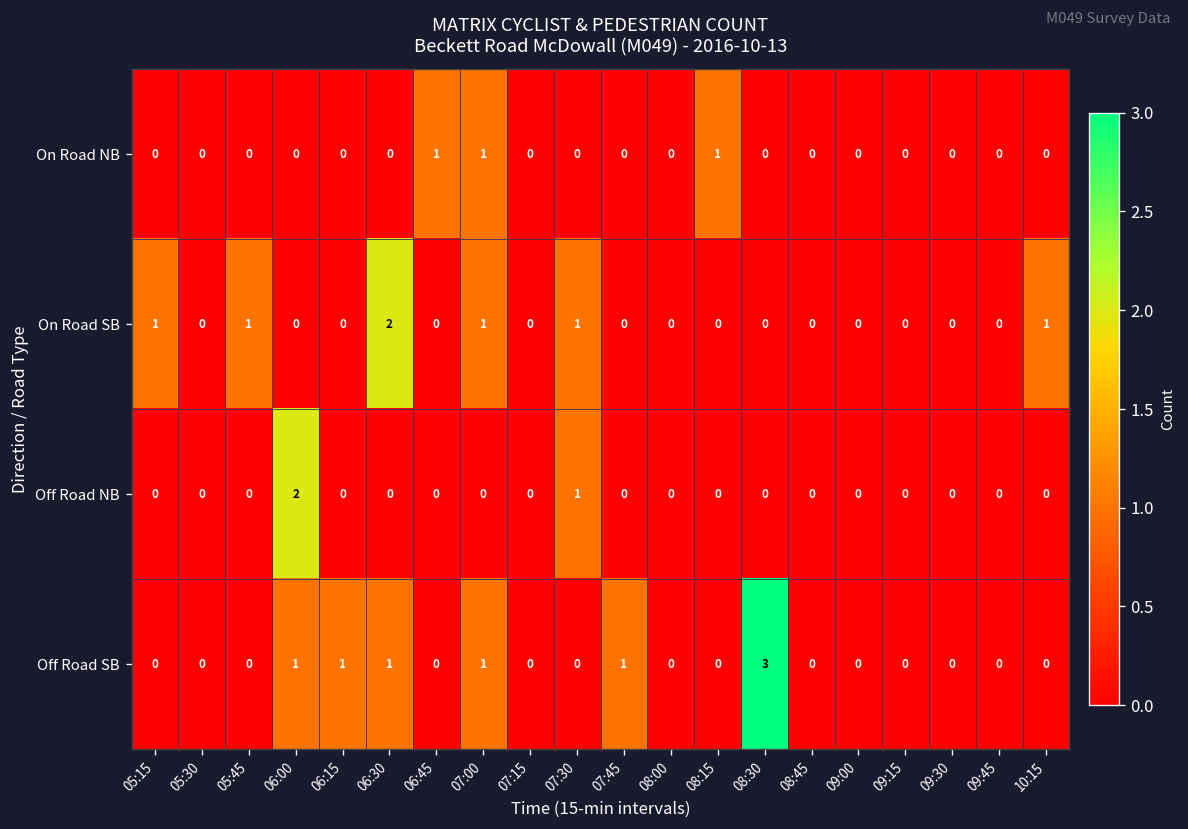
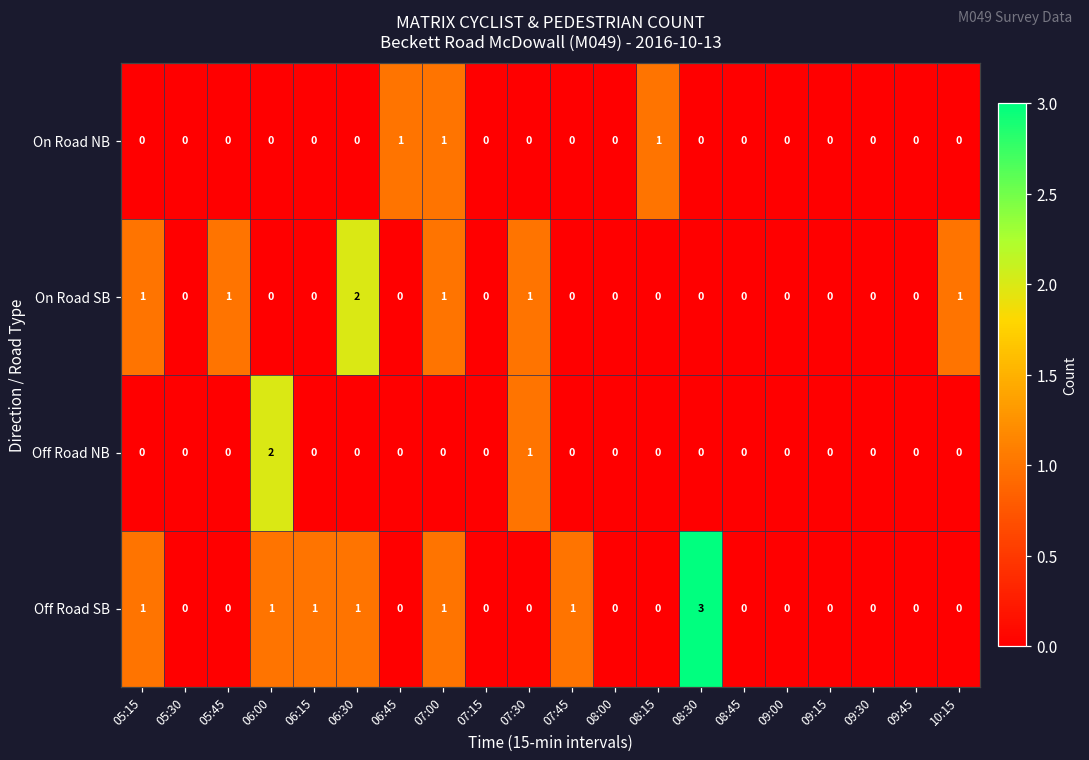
  {
    "On Road NB": {
      "05:15": 0,
      "05:30": 0,
      "05:45": 0,
      "06:00": 0,
      "06:15": 0,
      "06:30": 0,
      "06:45": 1,
      "07:00": 1,
      "07:15": 0,
      "07:30": 0,
      "07:45": 0,
      "08:00": 0,
      "08:15": 1,
      "08:30": 0,
      "08:45": 0,
      "09:00": 0,
      "09:15": 0,
      "09:30": 0,
      "09:45": 0,
      "10:15": 0
    },
    "On Road SB": {
      "05:15": 1,
      "05:30": 0,
      "05:45": 1,
      "06:00": 0,
      "06:15": 0,
      "06:30": 2,
      "06:45": 0,
      "07:00": 1,
      "07:15": 0,
      "07:30": 1,
      "07:45": 0,
      "08:00": 0,
      "08:15": 0,
      "08:30": 0,
      "08:45": 0,
      "09:00": 0,
      "09:15": 0,
      "09:30": 0,
      "09:45": 0,
      "10:15": 1
    },
    "Off Road NB": {
      "05:15": 0,
      "05:30": 0,
      "05:45": 0,
      "06:00": 2,
      "06:15": 0,
      "06:30": 0,
      "06:45": 0,
      "07:00": 0,
      "07:15": 0,
      "07:30": 1,
      "07:45": 0,
      "08:00": 0,
      "08:15": 0,
      "08:30": 0,
      "08:45": 0,
      "09:00": 0,
      "09:15": 0,
      "09:30": 0,
      "09:45": 0,
      "10:15": 0
    },
    "Off Road SB": {
-     "05:15": 0,
+     "05:15": 1,
      "05:30": 0,
      "05:45": 0,
      "06:00": 1,
      "06:15": 1,
      "06:30": 1,
      "06:45": 0,
      "07:00": 1,
      "07:15": 0,
      "07:30": 0,
      "07:45": 1,
      "08:00": 0,
      "08:15": 0,
      "08:30": 3,
      "08:45": 0,
      "09:00": 0,
      "09:15": 0,
      "09:30": 0,
      "09:45": 0,
      "10:15": 0
    }
  }
